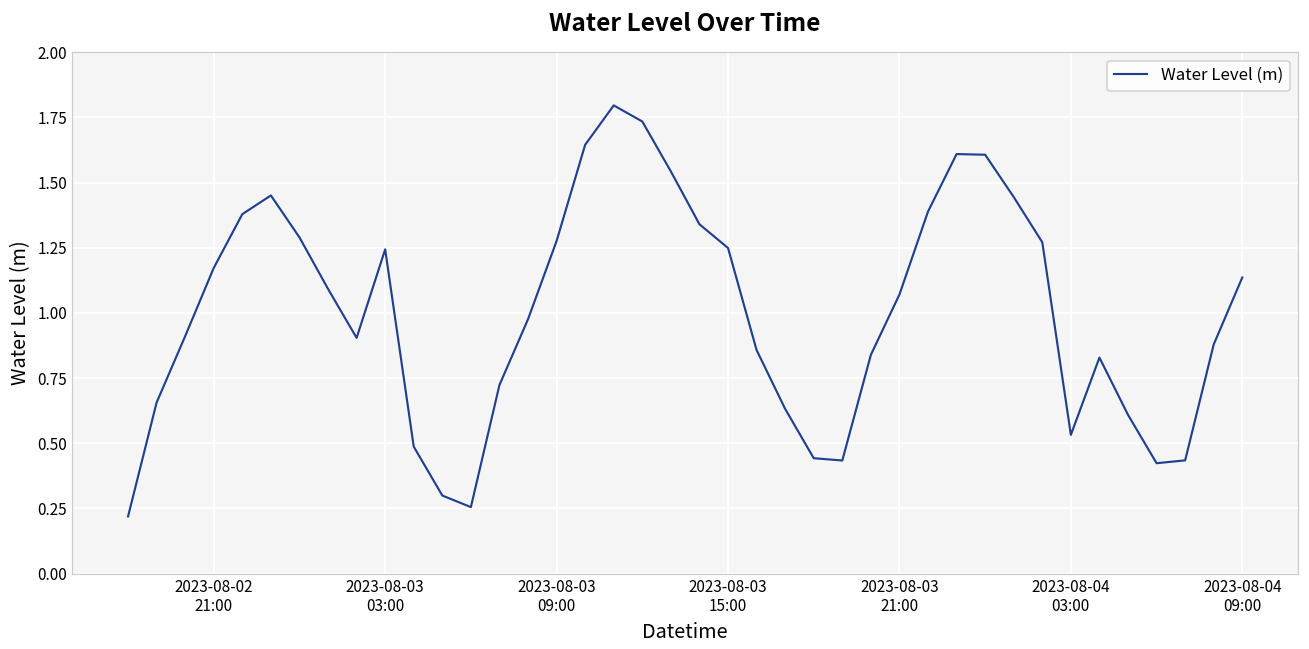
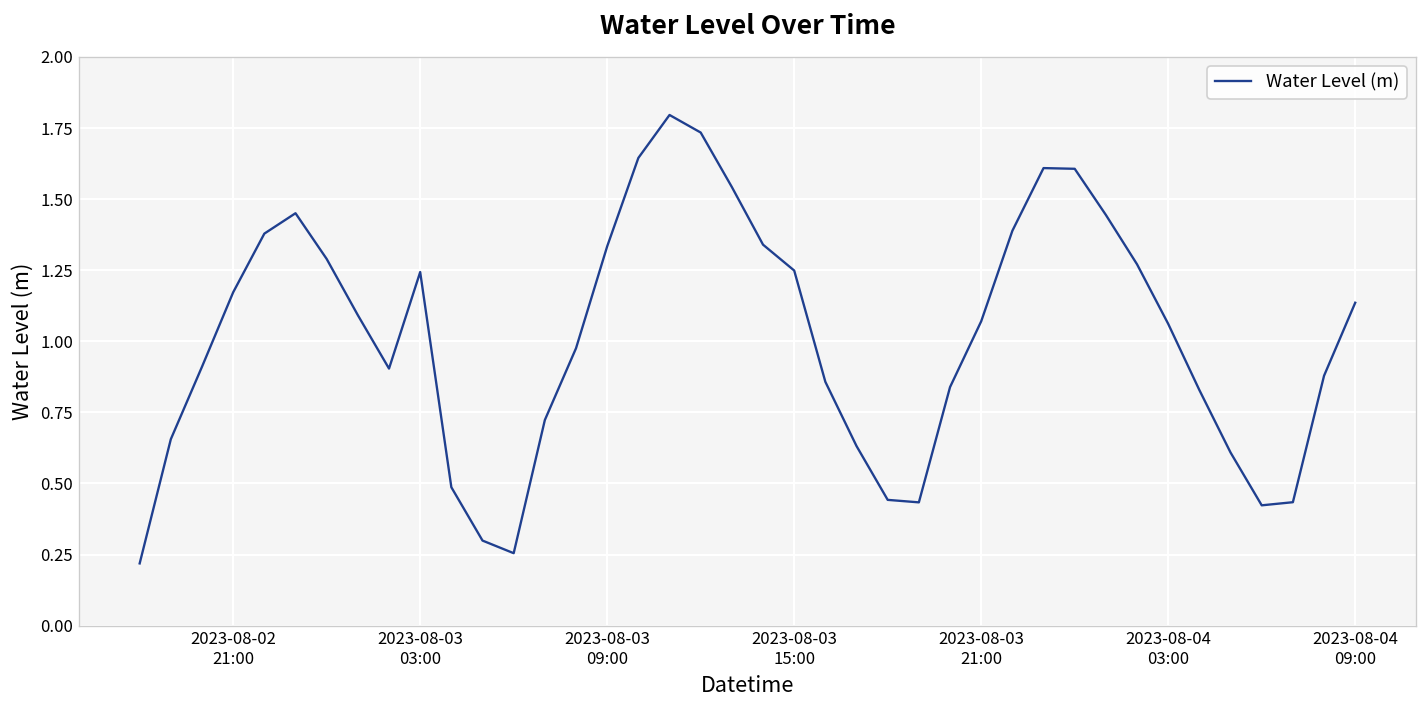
  {
    "2023-08-02 21:00": 1.17,
    "2023-08-03 03:00": 1.24,
-   "2023-08-03 09:00": 1.28,
+   "2023-08-03 09:00": 1.33,
    "2023-08-03 15:00": 1.25,
    "2023-08-03 21:00": 1.07,
-   "2023-08-04 03:00": 0.53,
+   "2023-08-04 03:00": 1.06,
    "2023-08-04 09:00": 1.14
  }
